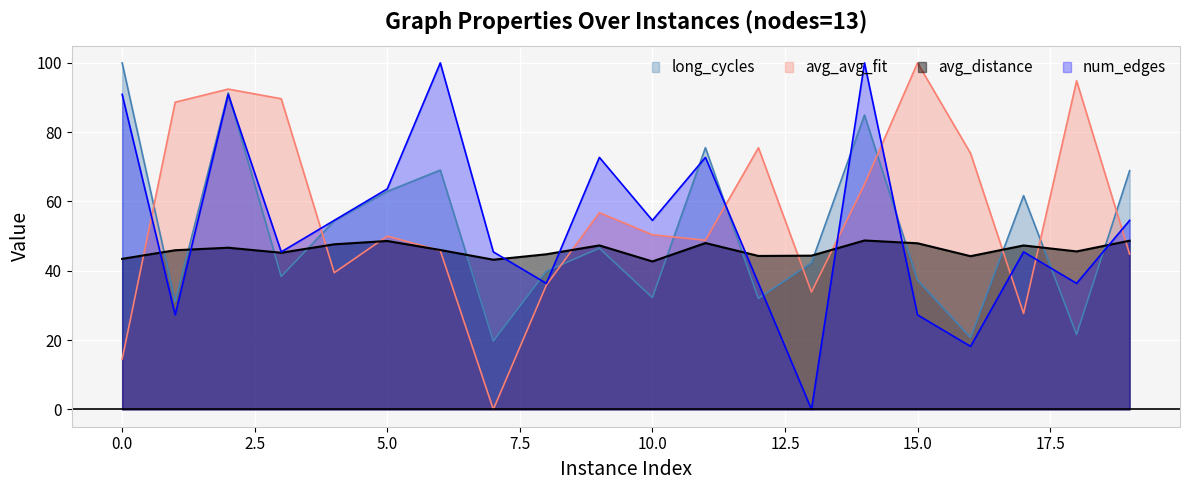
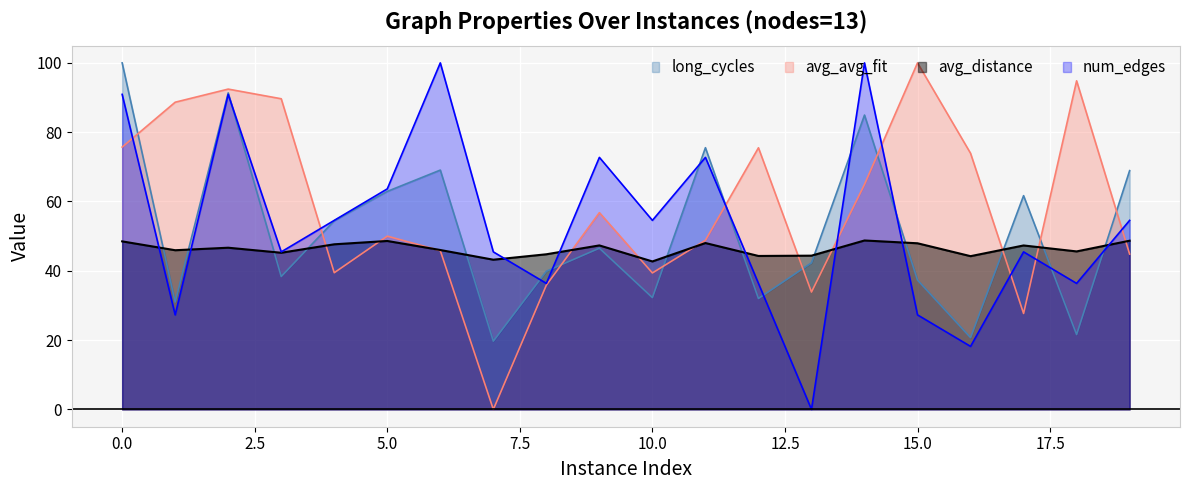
  {
    "long_cycles": {
      "0.0": 100,
      "10.0": 32,
      "15.0": 37
    },
    "avg_avg_fit": {
-     "0.0": 14,
+     "0.0": 76,
      "5.0": 50,
-     "10.0": 50,
+     "10.0": 39,
      "15.0": 100
    },
    "avg_distance": {
-     "0.0": 43,
+     "0.0": 48,
      "5.0": 49,
      "10.0": 43,
      "15.0": 48
    },
    "num_edges": {
      "0.0": 91,
      "10.0": 55,
      "15.0": 27
    }
  }
